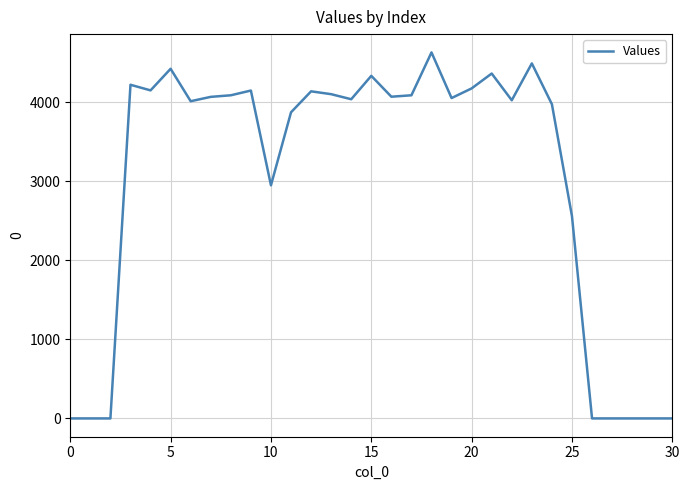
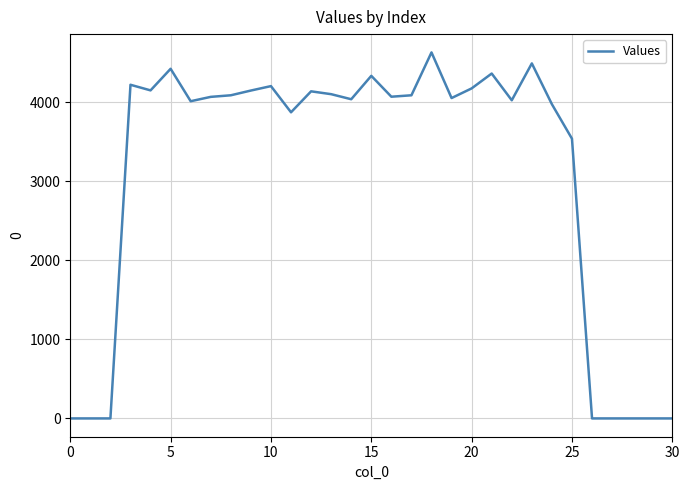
  {
    "0": 0,
    "5": 4400,
-   "10": 2900,
+   "10": 4200,
    "15": 4300,
    "20": 4200,
-   "25": 2600,
+   "25": 3500,
    "30": 0
  }
